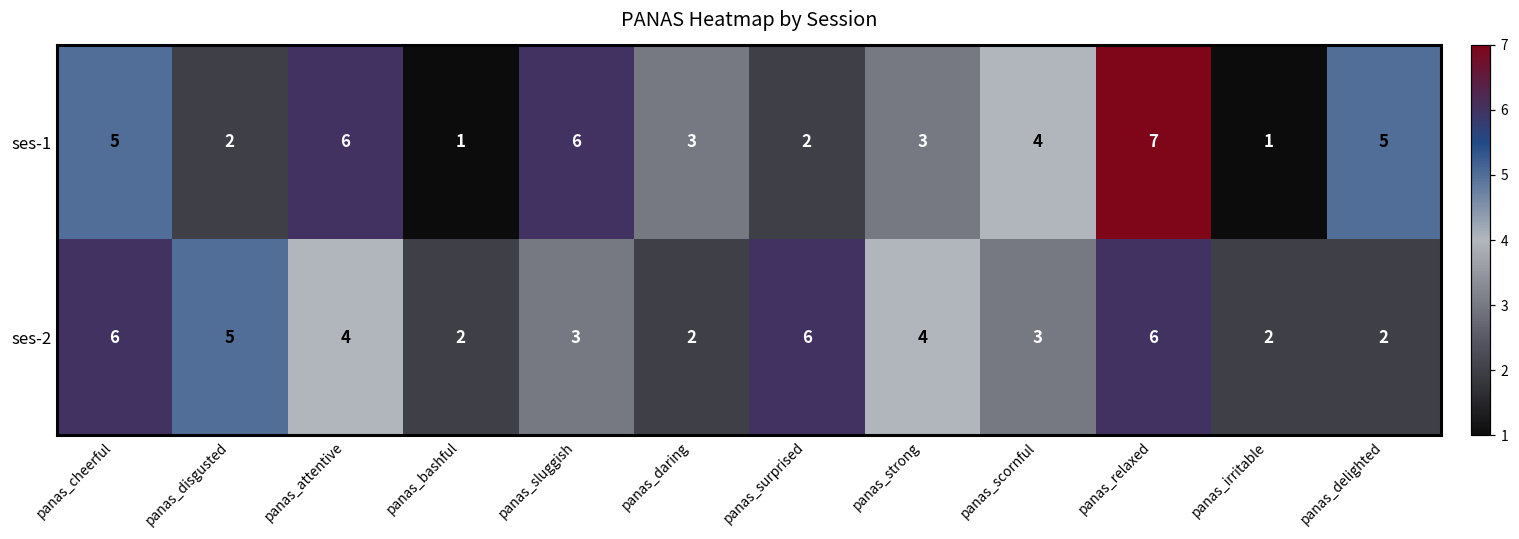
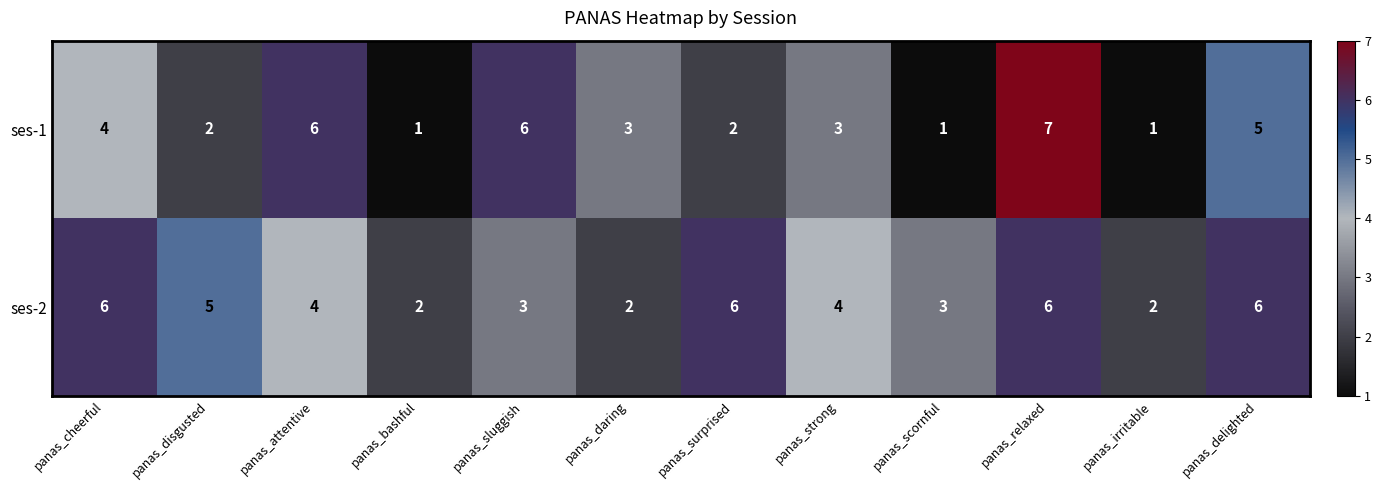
  {
    "ses-1": {
-     "panas_cheerful": 5,
+     "panas_cheerful": 4,
      "panas_disgusted": 2,
      "panas_attentive": 6,
      "panas_bashful": 1,
      "panas_sluggish": 6,
      "panas_daring": 3,
      "panas_surprised": 2,
      "panas_strong": 3,
-     "panas_scornful": 4,
+     "panas_scornful": 1,
      "panas_relaxed": 7,
      "panas_irritable": 1,
      "panas_delighted": 5
    },
    "ses-2": {
      "panas_cheerful": 6,
      "panas_disgusted": 5,
      "panas_attentive": 4,
      "panas_bashful": 2,
      "panas_sluggish": 3,
      "panas_daring": 2,
      "panas_surprised": 6,
      "panas_strong": 4,
      "panas_scornful": 3,
      "panas_relaxed": 6,
      "panas_irritable": 2,
-     "panas_delighted": 2
+     "panas_delighted": 6
    }
  }
